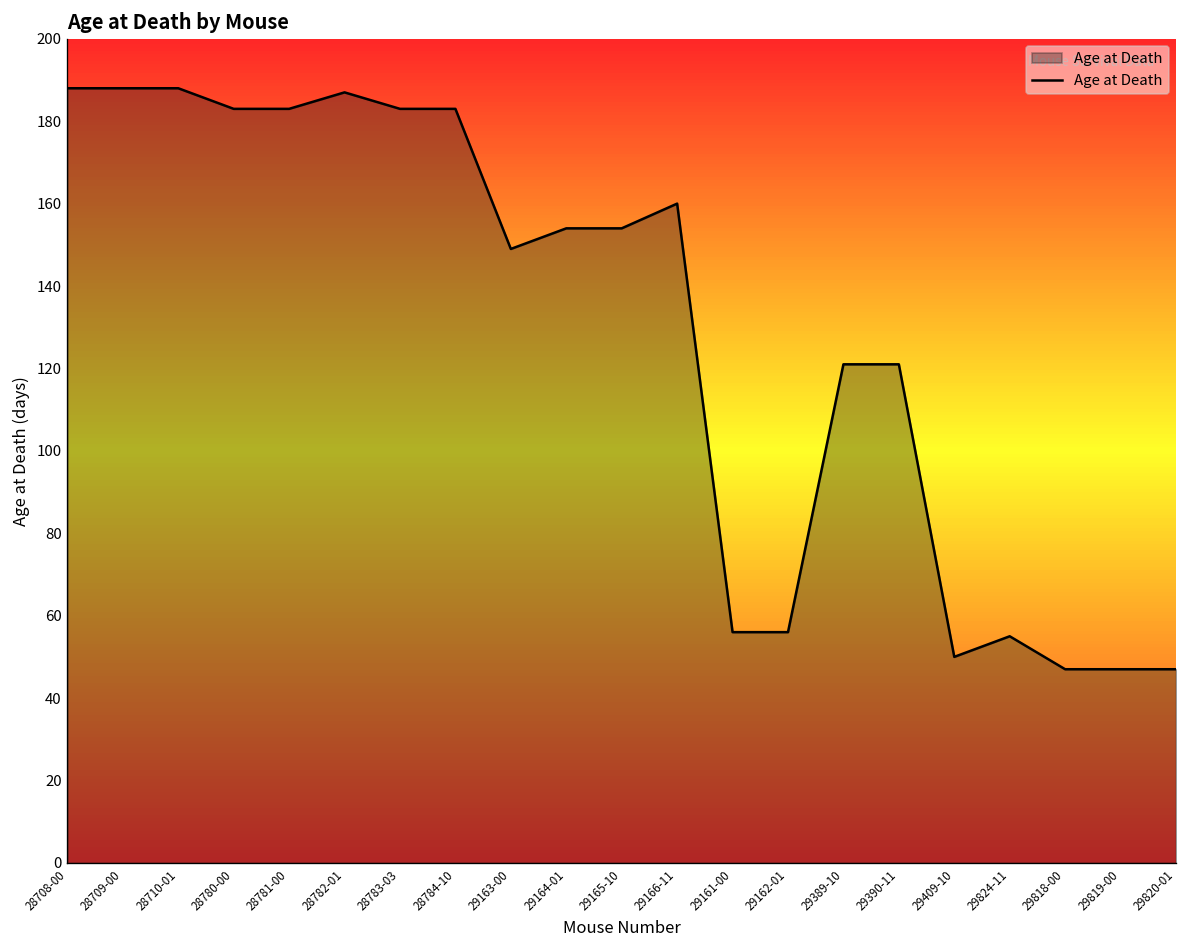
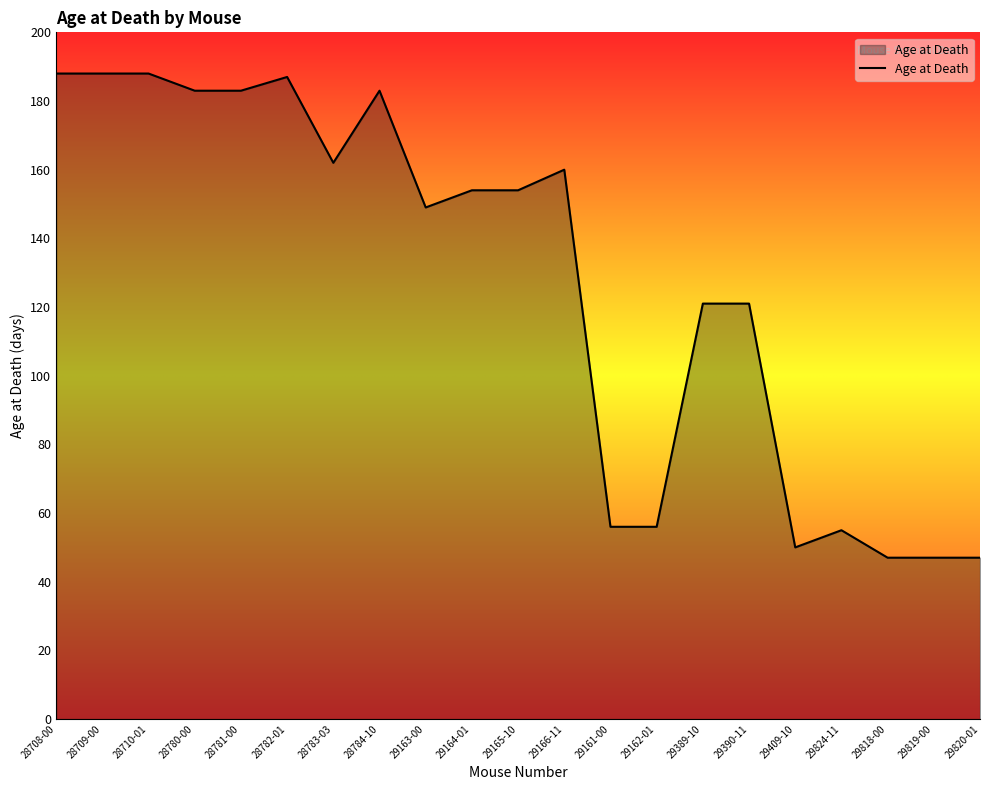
  {
    "28708-00": 188,
    "28709-00": 188,
    "28710-01": 188,
    "28780-00": 183,
    "28781-00": 183,
    "28782-01": 187,
-   "28783-03": 183,
+   "28783-03": 162,
    "28784-10": 183,
    "29163-00": 149,
    "29164-01": 154,
    "29165-10": 154,
    "29166-11": 160,
    "29161-00": 56,
    "29162-01": 56,
    "29389-10": 121,
    "29390-11": 121,
    "29409-10": 50,
    "29824-11": 55,
    "29818-00": 47,
    "29819-00": 47,
    "29820-01": 47
  }
